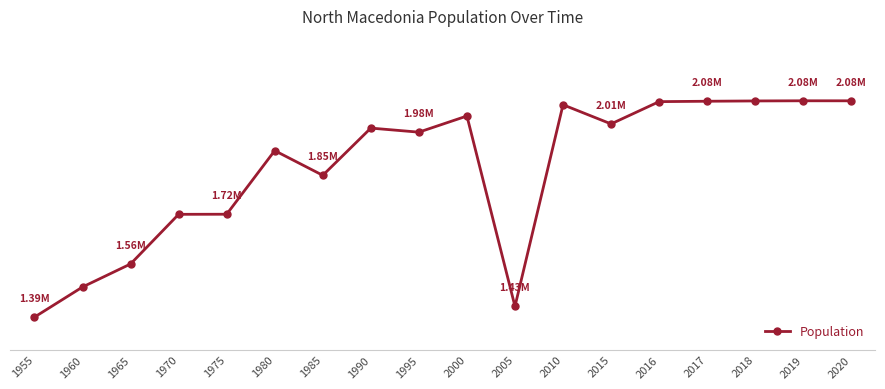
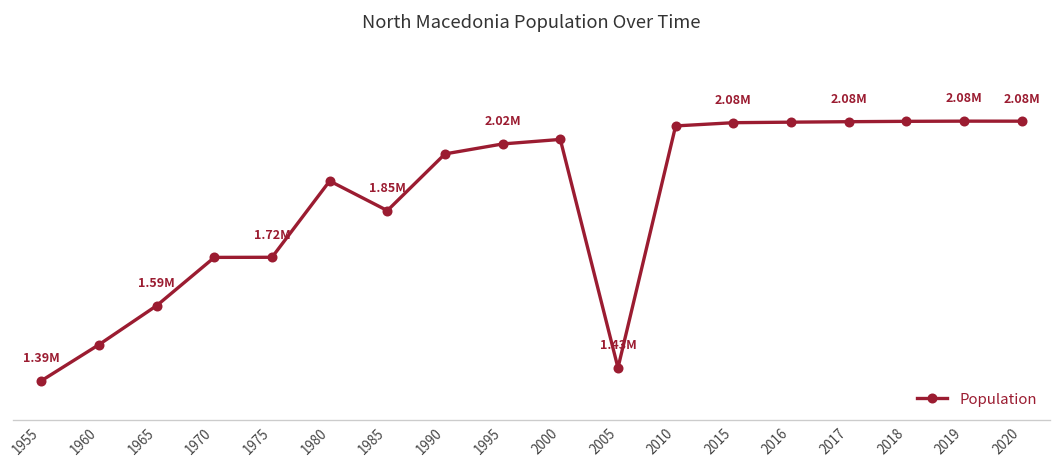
  {
    "1955": "1.39M",
-   "1965": "1.56M",
+   "1965": "1.59M",
    "1975": "1.72M",
    "1985": "1.85M",
-   "1995": "1.98M",
+   "1995": "2.02M",
    "2005": "1.43M",
-   "2015": "2.01M",
+   "2015": "2.08M",
    "2017": "2.08M",
    "2019": "2.08M",
    "2020": "2.08M"
  }
